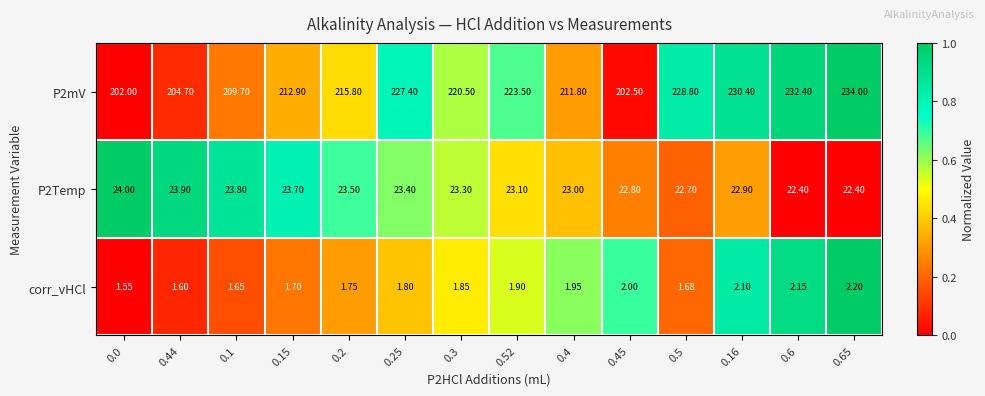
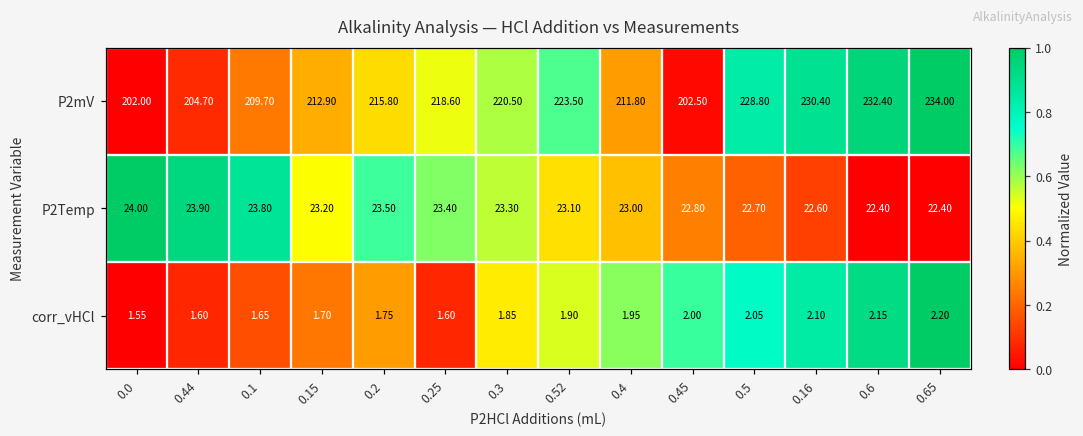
  {
    "P2mV": {
      "0.0": 202.00,
      "0.44": 204.70,
      "0.1": 209.70,
      "0.15": 212.90,
      "0.2": 215.80,
-     "0.25": 227.40,
+     "0.25": 218.60,
      "0.3": 220.50,
      "0.52": 223.50,
      "0.4": 211.80,
      "0.45": 202.50,
      "0.5": 228.80,
      "0.16": 230.40,
      "0.6": 232.40,
      "0.65": 234.00
    },
    "P2Temp": {
      "0.0": 24.00,
      "0.44": 23.90,
      "0.1": 23.80,
-     "0.15": 23.70,
+     "0.15": 23.20,
      "0.2": 23.50,
      "0.25": 23.40,
      "0.3": 23.30,
      "0.52": 23.10,
      "0.4": 23.00,
      "0.45": 22.80,
      "0.5": 22.70,
-     "0.16": 22.90,
+     "0.16": 22.60,
      "0.6": 22.40,
      "0.65": 22.40
    },
    "corr_vHCl": {
      "0.0": 1.55,
      "0.44": 1.60,
      "0.1": 1.65,
      "0.15": 1.70,
      "0.2": 1.75,
-     "0.25": 1.80,
+     "0.25": 1.60,
      "0.3": 1.85,
      "0.52": 1.90,
      "0.4": 1.95,
      "0.45": 2.00,
-     "0.5": 1.68,
+     "0.5": 2.05,
      "0.16": 2.10,
      "0.6": 2.15,
      "0.65": 2.20
    }
  }
